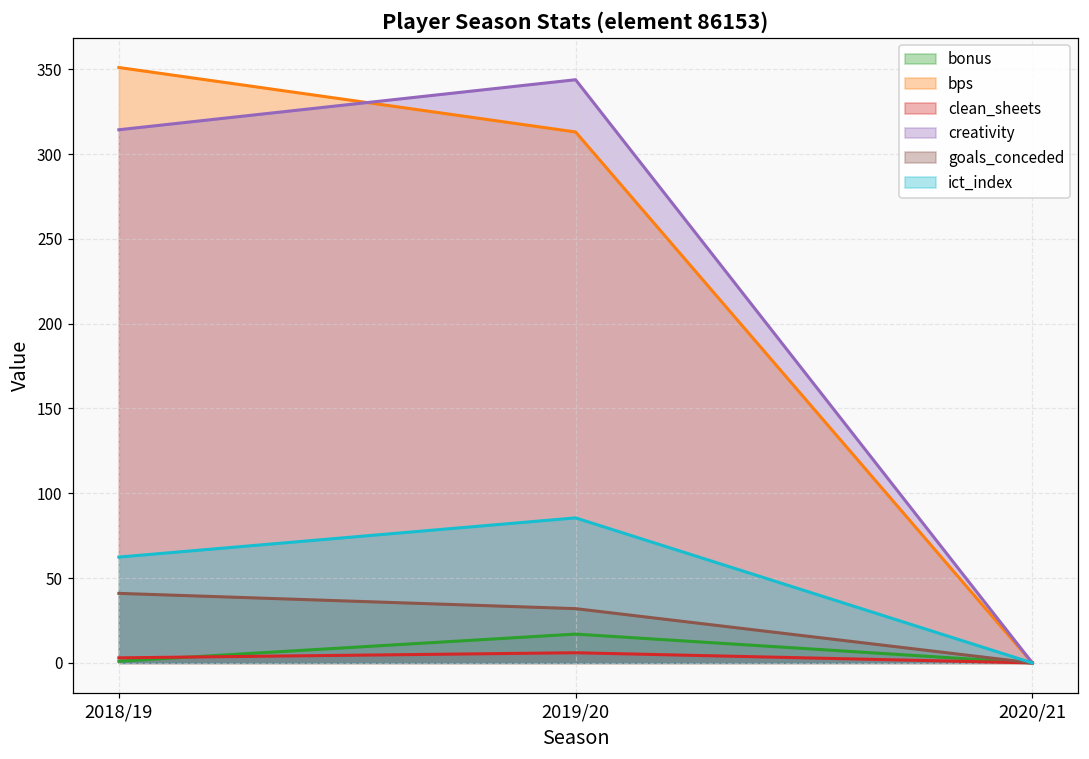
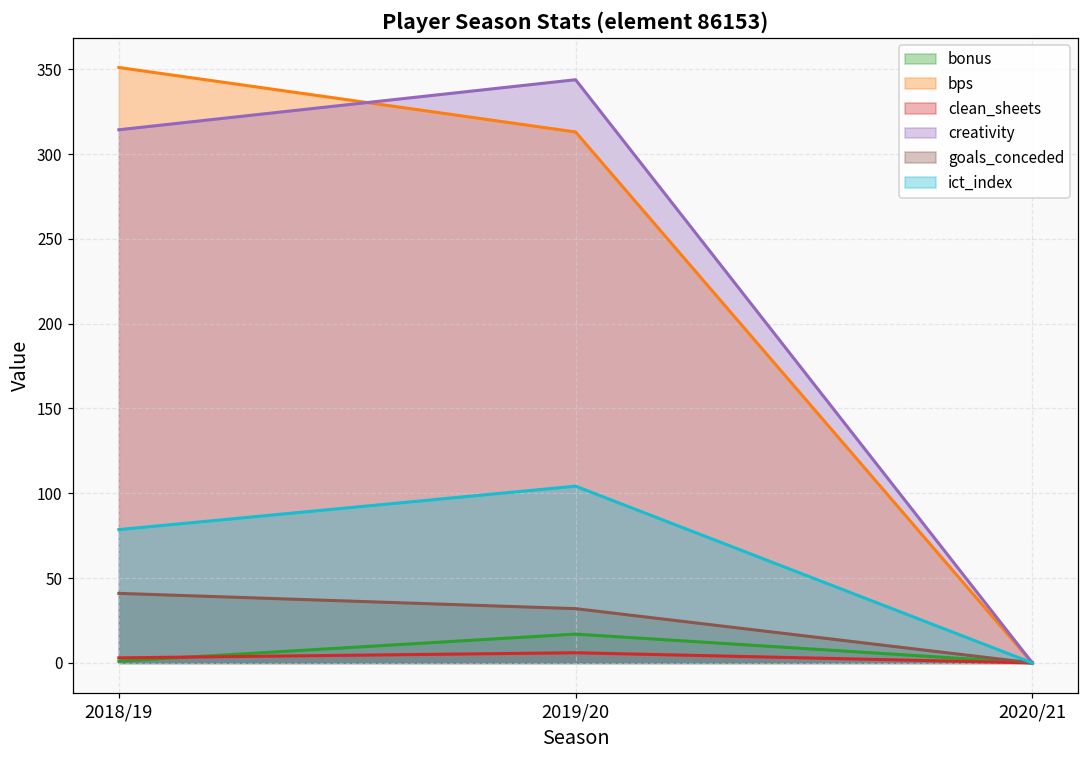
  {
    "bonus": {
      "2018/19": 1,
      "2019/20": 17
    },
    "creativity": {
      "2018/19": 314,
      "2019/20": 344
    },
    "ict_index": {
-     "2018/19": 62,
-     "2019/20": 86
+     "2018/19": 79,
+     "2019/20": 104
    }
  }
